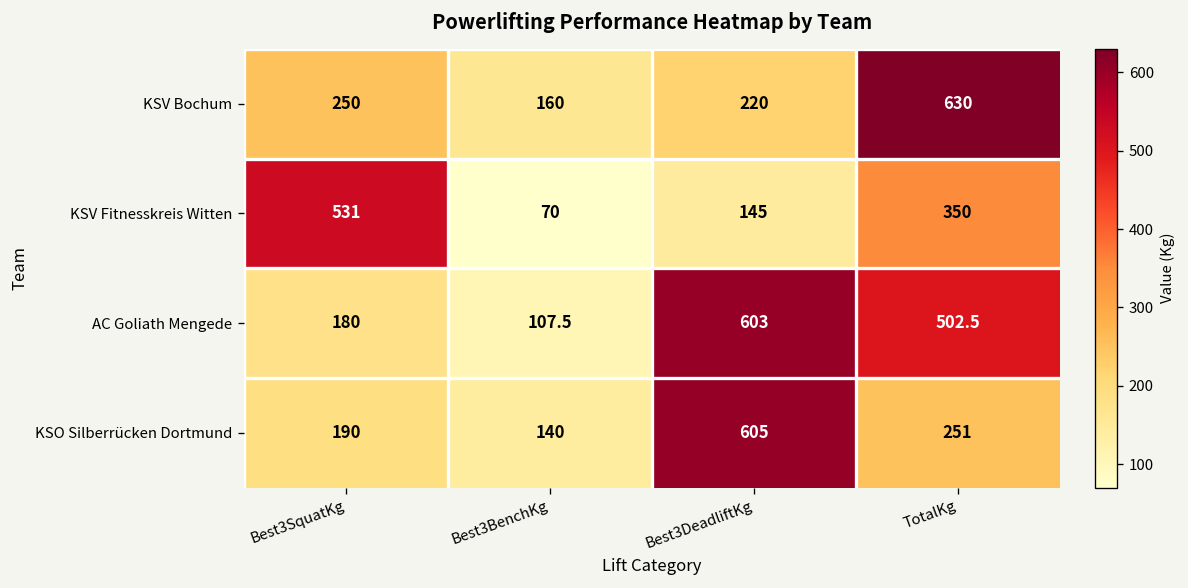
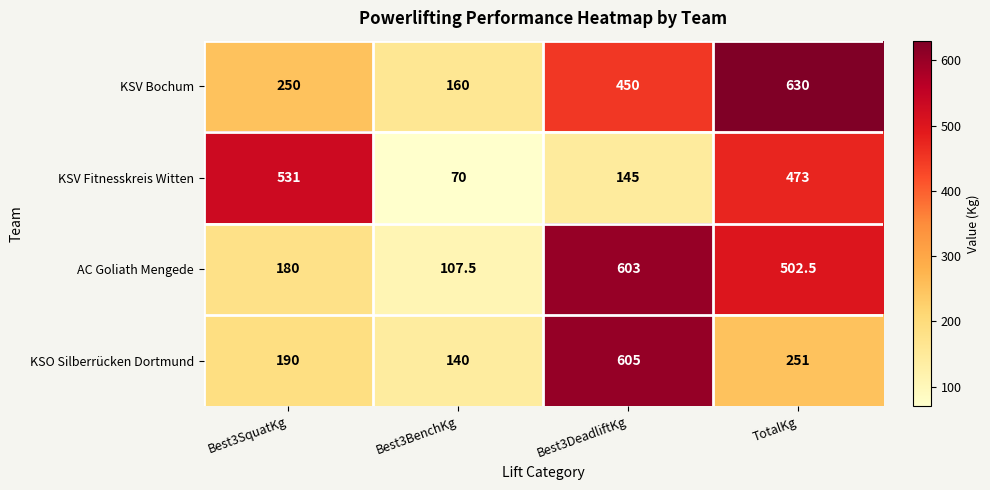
  {
    "KSV Bochum": {
      "Best3SquatKg": 250,
      "Best3BenchKg": 160,
-     "Best3DeadliftKg": 220,
+     "Best3DeadliftKg": 450,
      "TotalKg": 630
    },
    "KSV Fitnesskreis Witten": {
      "Best3SquatKg": 531,
      "Best3BenchKg": 70,
      "Best3DeadliftKg": 145,
-     "TotalKg": 350
+     "TotalKg": 473
    },
    "AC Goliath Mengede": {
      "Best3SquatKg": 180,
      "Best3BenchKg": 107.5,
      "Best3DeadliftKg": 603,
      "TotalKg": 502.5
    },
    "KSO Silberrücken Dortmund": {
      "Best3SquatKg": 190,
      "Best3BenchKg": 140,
      "Best3DeadliftKg": 605,
      "TotalKg": 251
    }
  }
